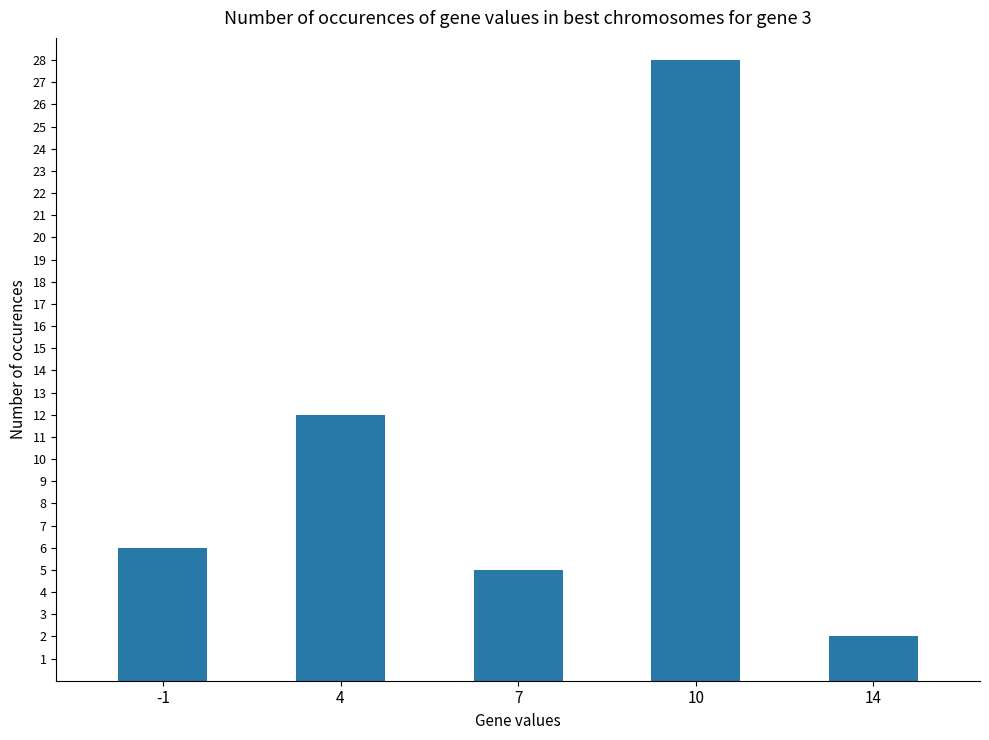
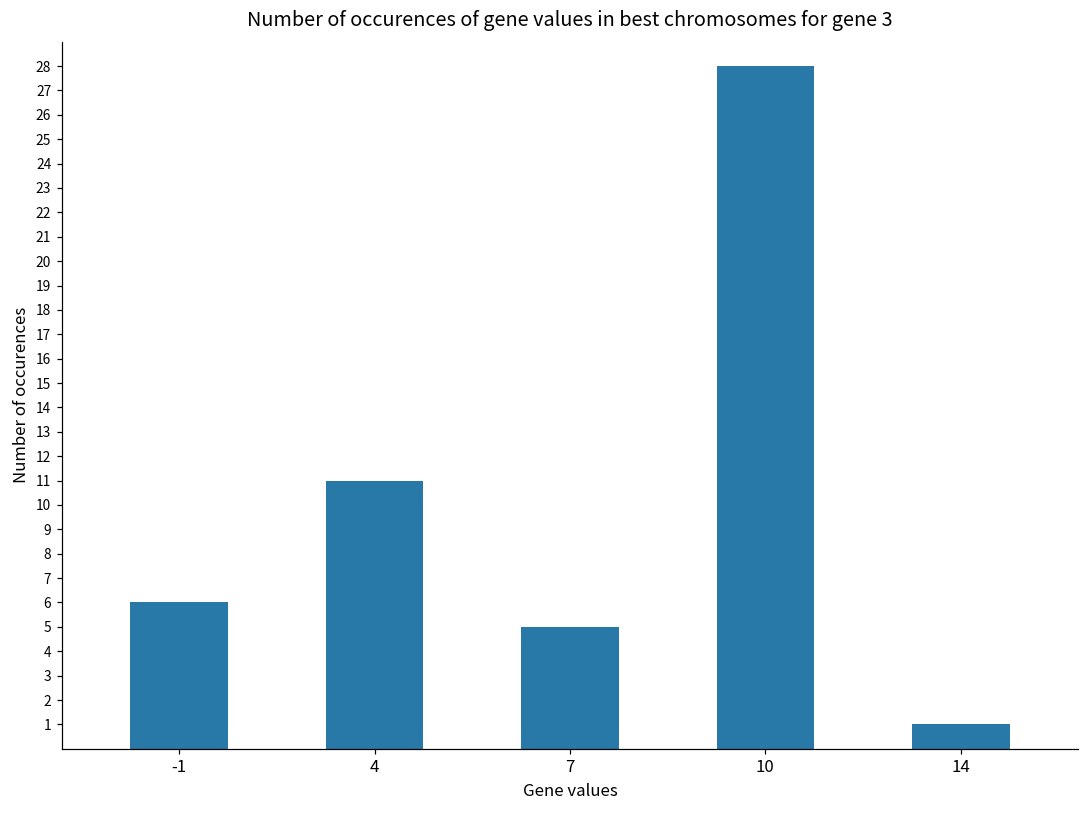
  {
    "-1": 6,
-   "4": 12,
+   "4": 11,
    "7": 5,
    "10": 28,
-   "14": 2
+   "14": 1
  }
